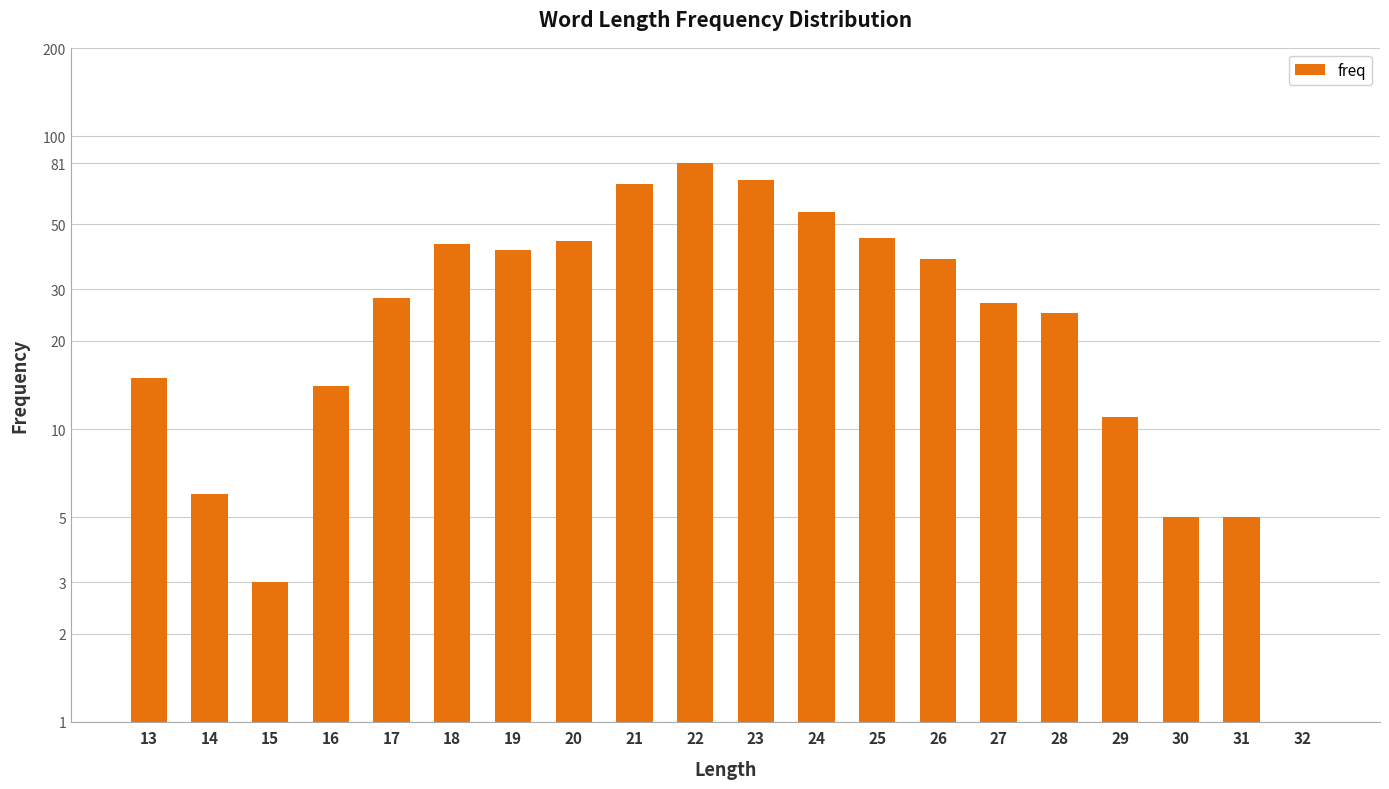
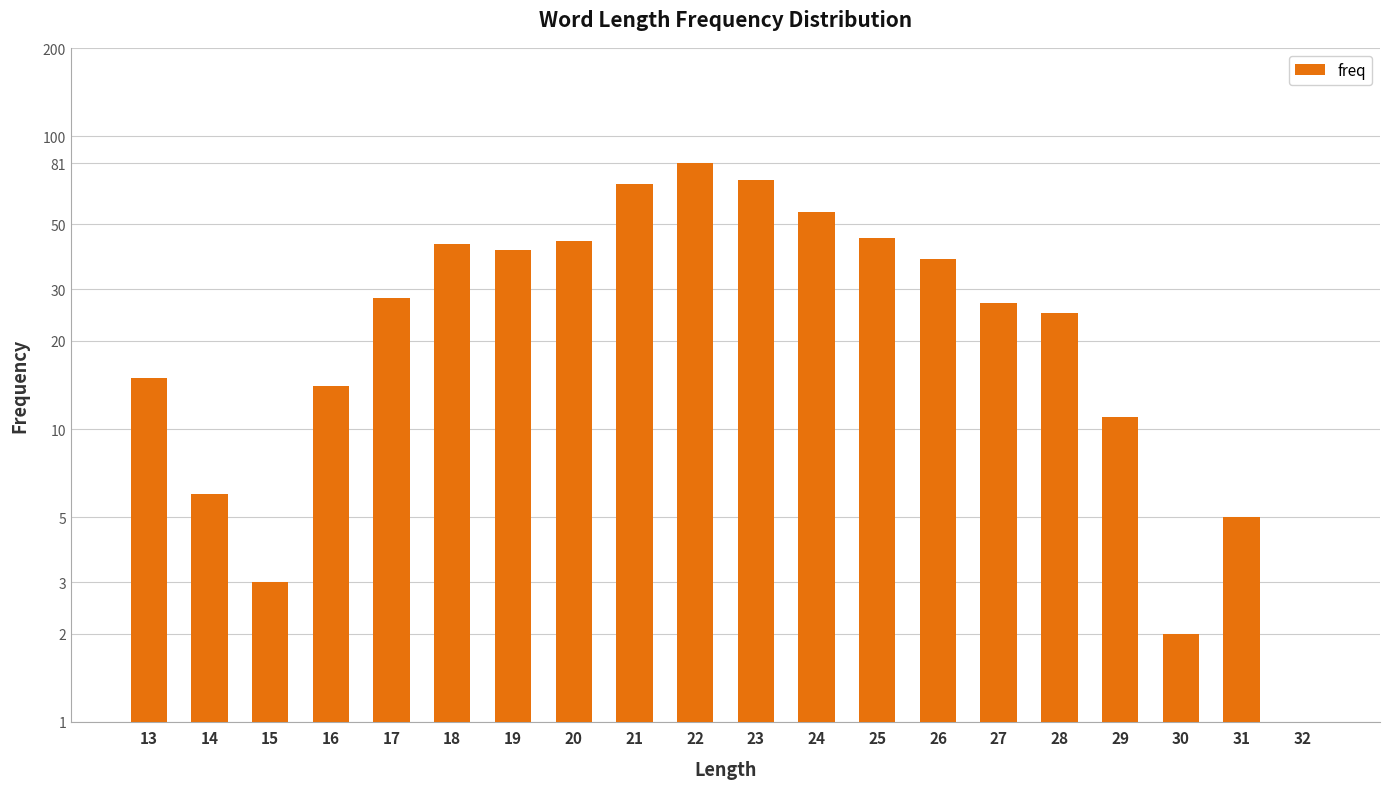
  {
    "13": 15,
    "14": 6,
    "15": 3,
    "16": 14,
    "17": 28,
    "18": 43,
    "19": 41,
    "20": 44,
    "21": 69,
    "22": 81,
    "23": 71,
    "24": 55,
    "25": 45,
    "26": 38,
    "27": 27,
    "28": 25,
    "29": 11,
-   "30": 5,
+   "30": 2,
    "31": 5,
    "32": 1
  }
